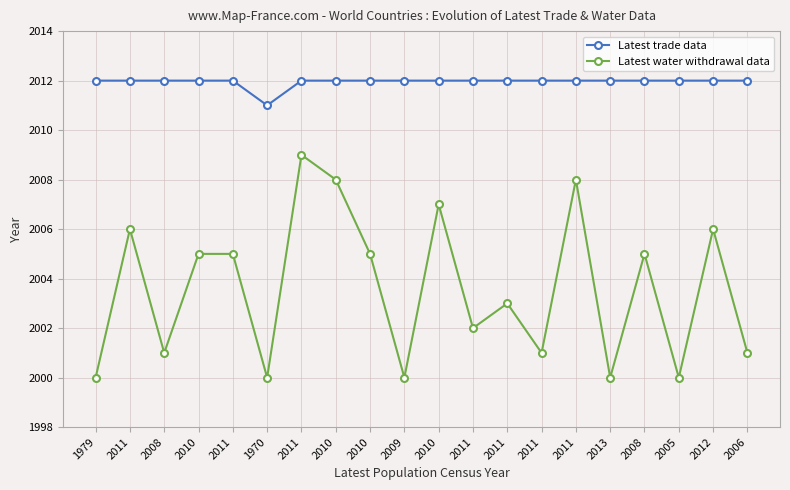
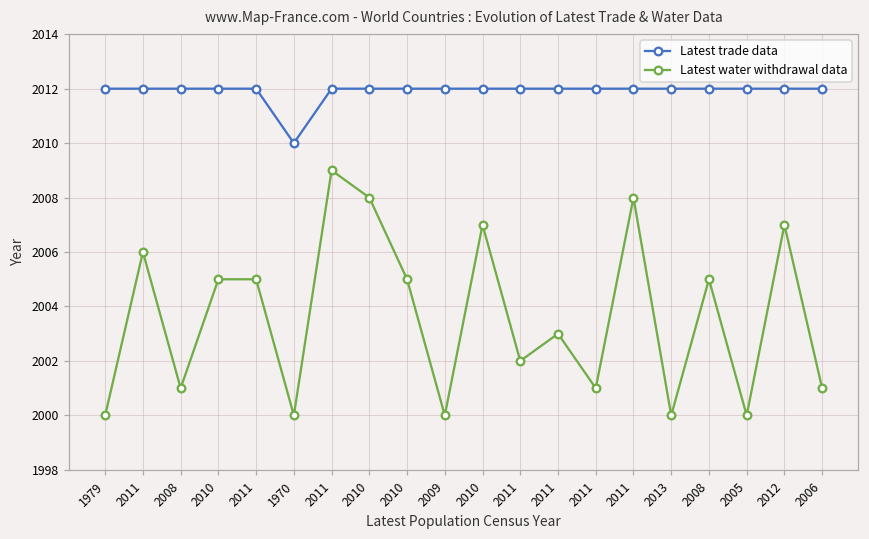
  {
    "Latest trade data": {
      "1979": 2012,
-     "1970": 2011,
+     "1970": 2010,
      "2009": 2012,
      "2013": 2012,
      "2005": 2012,
      "2012": 2012,
      "2006": 2012
    },
    "Latest water withdrawal data": {
      "1979": 2000,
      "1970": 2000,
      "2009": 2000,
      "2013": 2000,
      "2005": 2000,
-     "2012": 2006,
+     "2012": 2007,
      "2006": 2001
    }
  }
